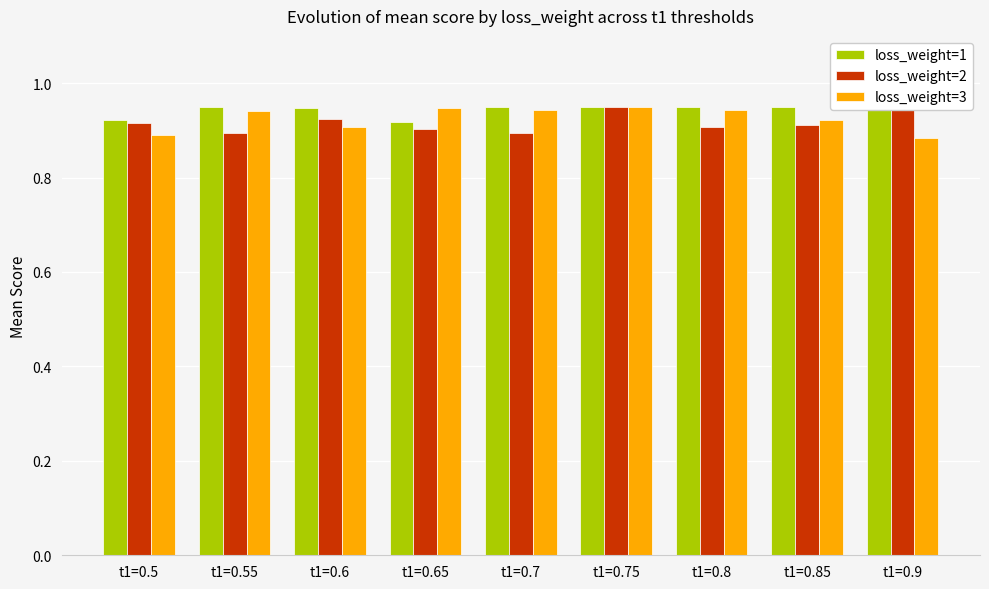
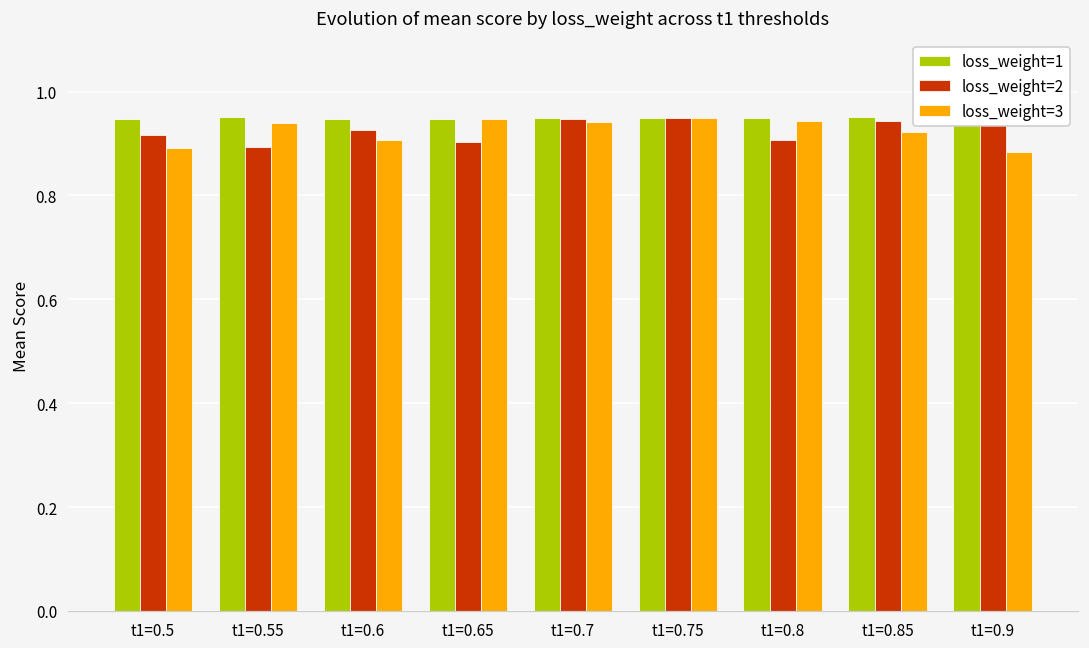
  {
    "loss_weight=1": {
-     "t1=0.5": 0.92,
+     "t1=0.5": 0.95,
      "t1=0.55": 0.95,
      "t1=0.6": 0.95,
-     "t1=0.65": 0.92,
+     "t1=0.65": 0.95,
      "t1=0.7": 0.95,
      "t1=0.75": 0.95,
      "t1=0.8": 0.95,
      "t1=0.85": 0.95
    },
    "loss_weight=2": {
      "t1=0.5": 0.92,
      "t1=0.55": 0.89,
      "t1=0.6": 0.93,
      "t1=0.65": 0.90,
-     "t1=0.7": 0.90,
+     "t1=0.7": 0.95,
      "t1=0.75": 0.95,
      "t1=0.8": 0.91,
-     "t1=0.85": 0.91,
+     "t1=0.85": 0.94,
      "t1=0.9": 0.94
    },
    "loss_weight=3": {
      "t1=0.5": 0.89,
      "t1=0.55": 0.94,
      "t1=0.6": 0.91,
      "t1=0.65": 0.95,
      "t1=0.7": 0.94,
      "t1=0.75": 0.95,
      "t1=0.8": 0.94,
      "t1=0.85": 0.92,
      "t1=0.9": 0.88
    }
  }
